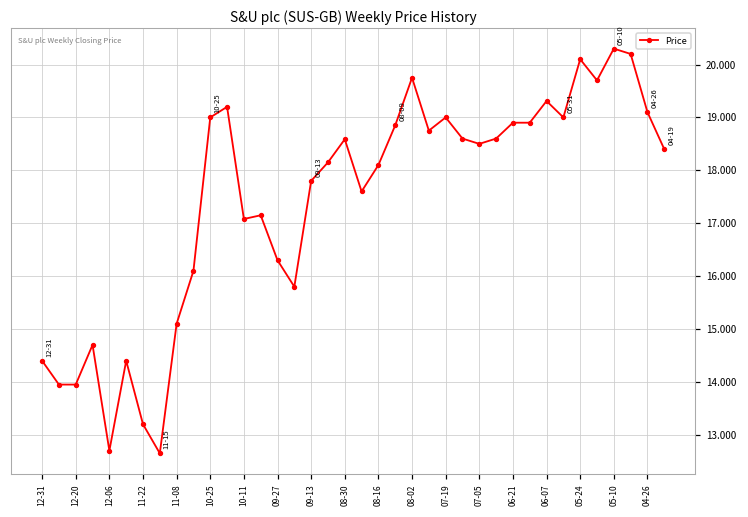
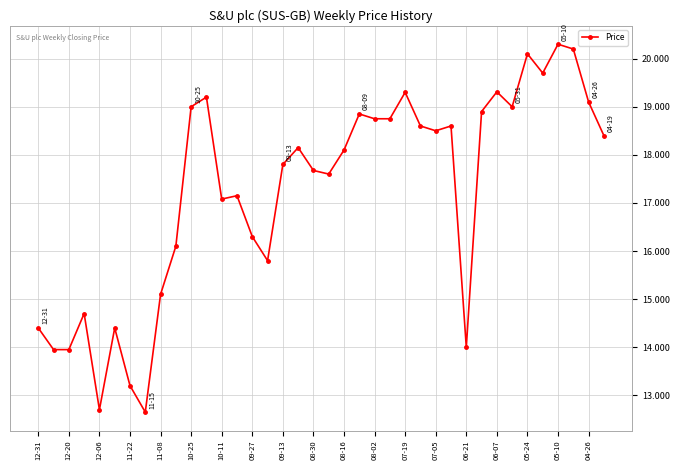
  {
    "12-20": 14.0,
    "12-06": 12.7,
    "11-22": 13.2,
    "11-08": 15.1,
    "10-11": 17.1,
    "09-27": 16.3,
-   "08-30": 18.6,
+   "08-30": 17.7,
    "08-16": 18.1,
-   "08-02": 19.8,
-   "07-19": 19.0,
+   "08-02": 18.8,
+   "07-19": 19.3,
    "07-05": 18.5,
-   "06-21": 18.9,
+   "06-21": 14.0,
    "06-07": 19.3,
    "05-24": 20.1
  }
